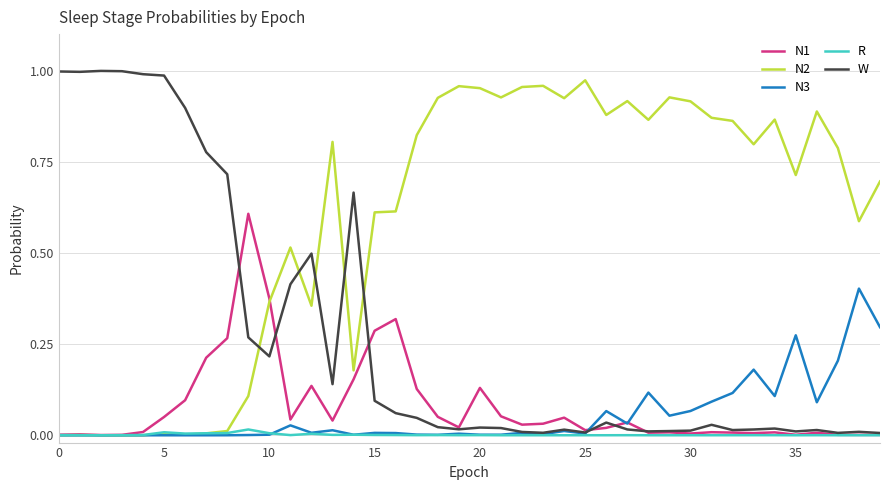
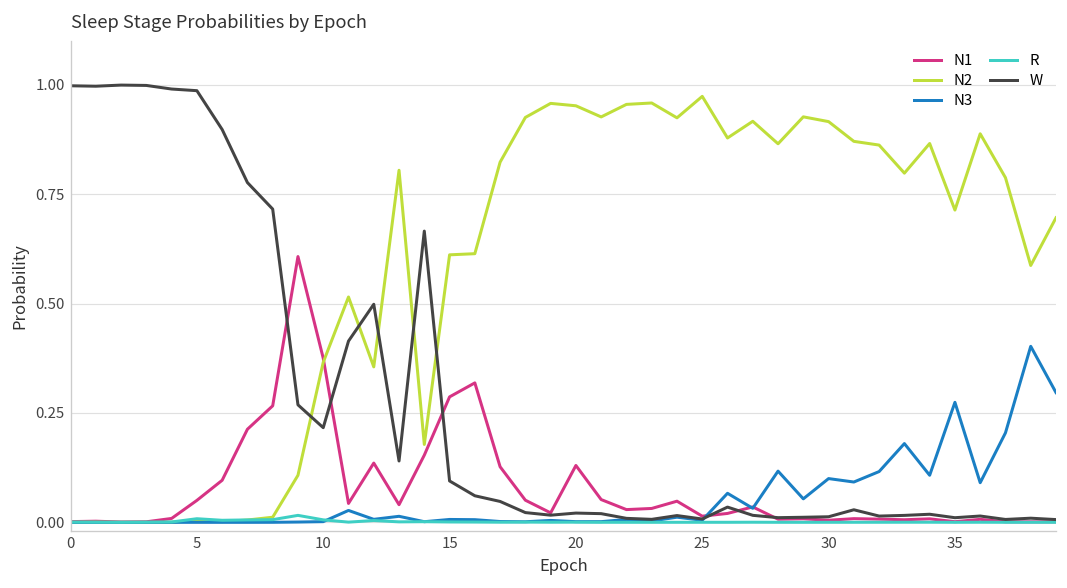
  {
    "N1": {
      "5": 0.05,
      "10": 0.38,
      "15": 0.29,
      "20": 0.13
    },
    "N2": {
      "10": 0.37,
      "15": 0.61,
      "20": 0.95,
      "25": 0.97,
      "30": 0.92,
      "35": 0.71
    },
    "N3": {
-     "30": 0.07,
+     "30": 0.10,
      "35": 0.27
    },
    "W": {
      "0": 1.00,
      "5": 0.99,
      "10": 0.22,
      "15": 0.09,
      "20": 0.02,
      "30": 0.01,
      "35": 0.01
    }
  }
